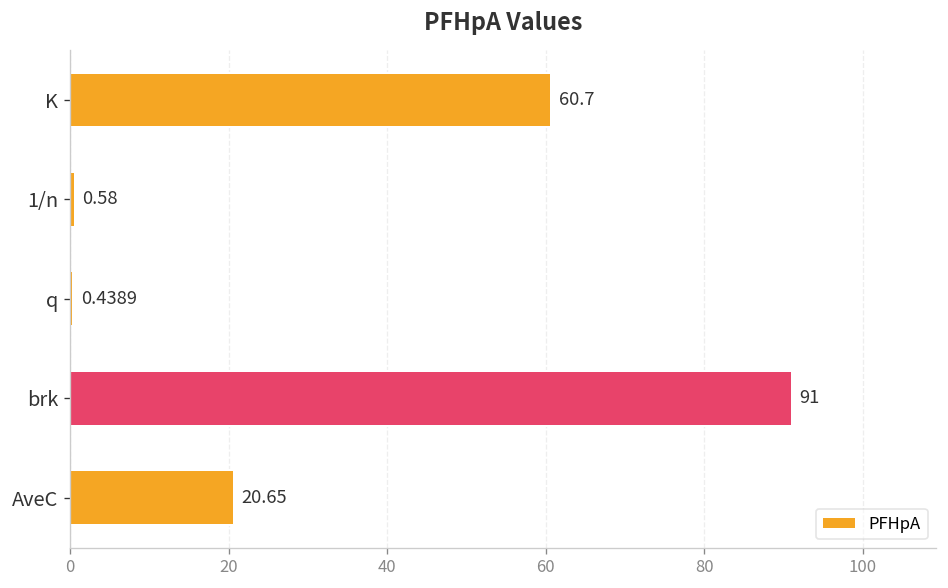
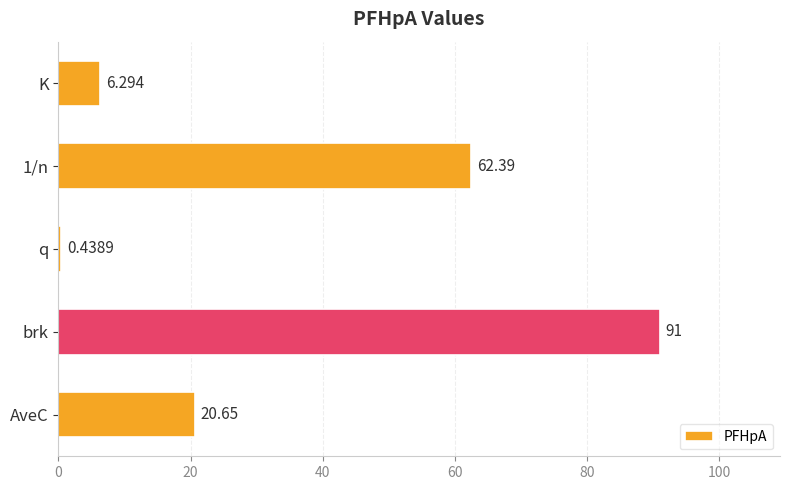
  {
-   "K": 60.7,
-   "1/n": 0.58,
+   "K": 6.294,
+   "1/n": 62.39,
    "q": 0.4389,
    "brk": 91,
    "AveC": 20.65
  }
